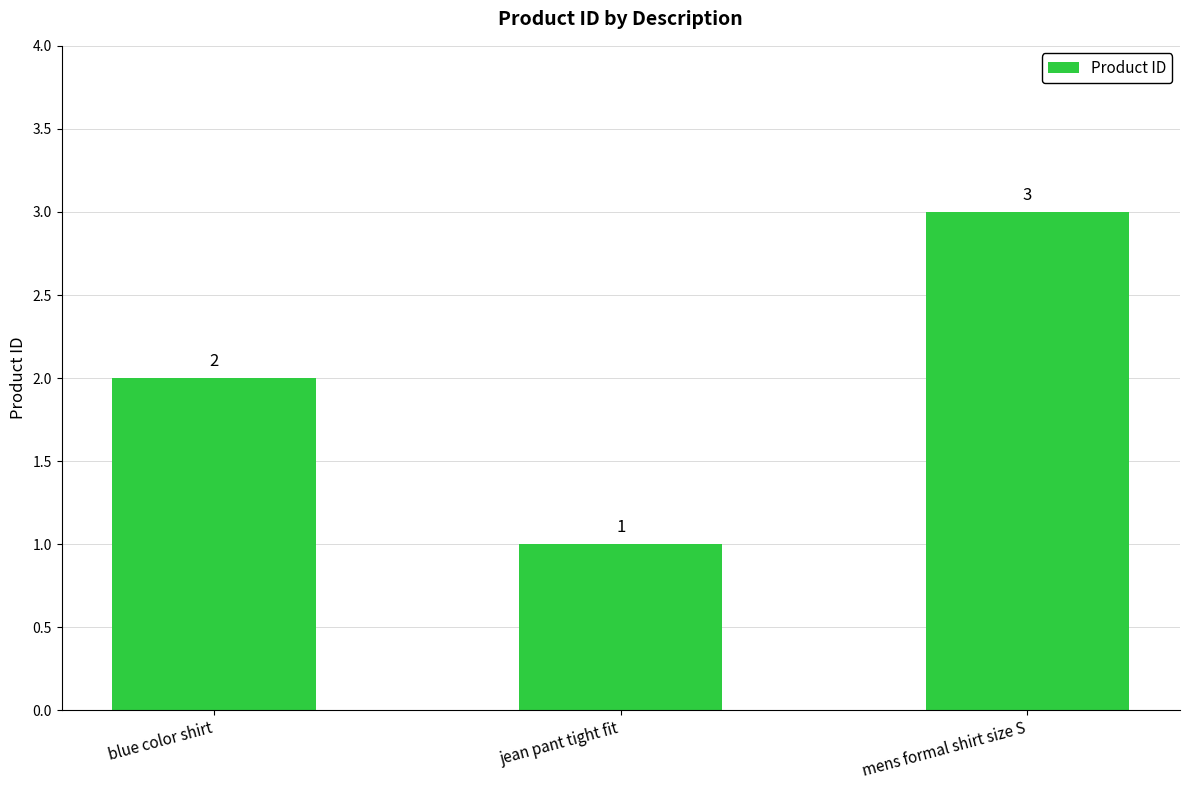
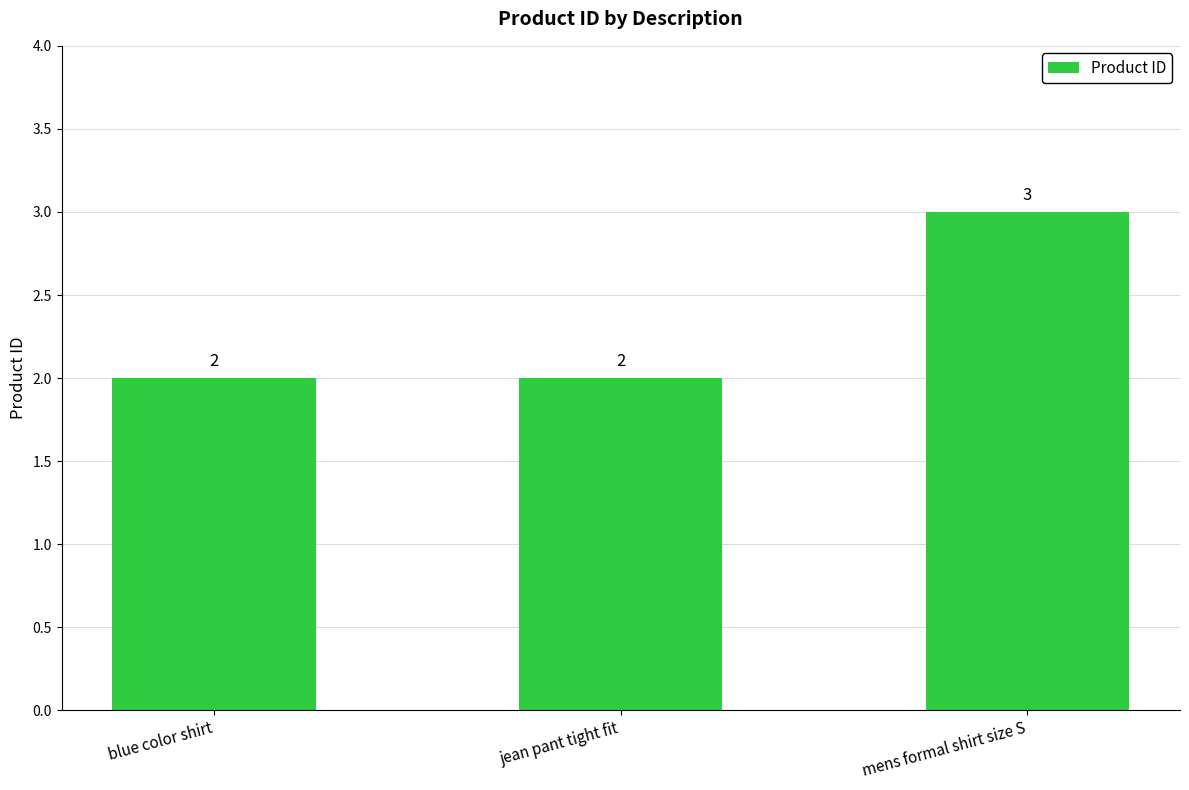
  {
    "blue color shirt": 2,
-   "jean pant tight fit": 1,
+   "jean pant tight fit": 2,
    "mens formal shirt size S": 3
  }
